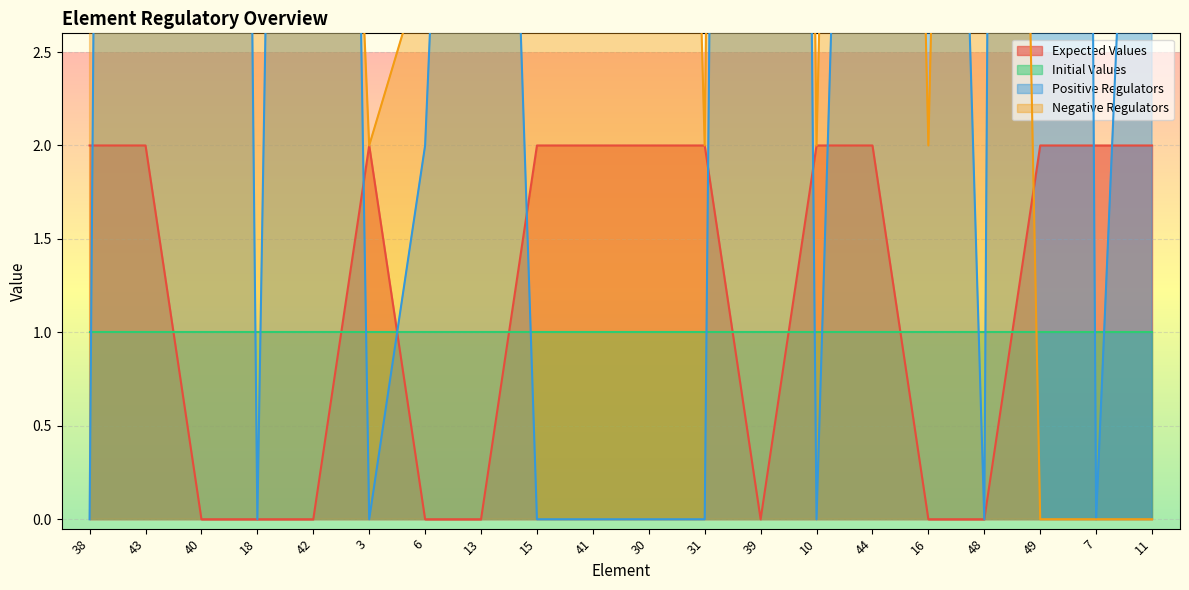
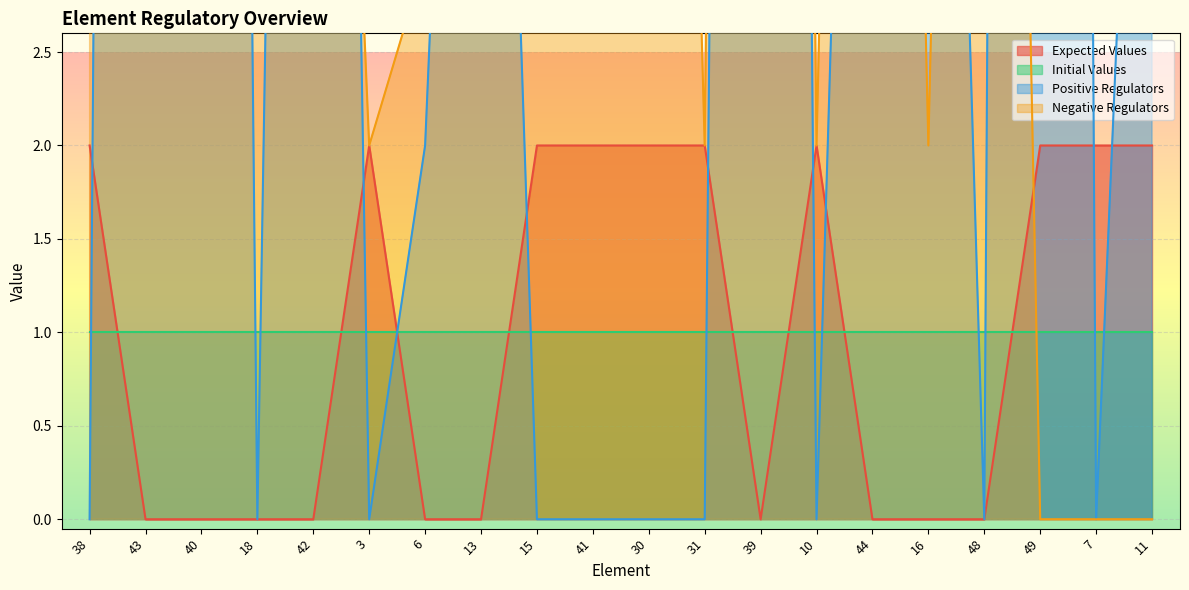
  {
    "Expected Values": {
      "38": 2,
-     "43": 2,
+     "43": 0,
      "40": 0,
      "42": 0,
      "6": 0,
      "13": 0,
      "15": 2,
      "41": 2,
      "30": 2,
      "39": 0,
-     "44": 2,
+     "44": 0,
      "16": 0,
      "49": 2,
      "7": 2,
      "11": 2
    },
    "Initial Values": {
      "38": 1,
      "43": 1,
      "40": 1,
      "18": 1,
      "42": 1,
      "3": 1,
      "6": 1,
      "13": 1,
      "15": 1,
      "41": 1,
      "30": 1,
      "31": 1,
      "39": 1,
      "10": 1,
      "44": 1,
      "16": 1,
      "48": 1,
      "49": 1,
      "7": 1,
      "11": 1
    },
    "Positive Regulators": {
      "38": 0,
      "3": 0,
      "6": 2,
      "15": 0,
      "41": 0,
      "30": 0,
      "31": 0,
      "10": 0
    },
    "Negative Regulators": {
      "16": 2,
      "49": 0,
      "11": 0
    }
  }
